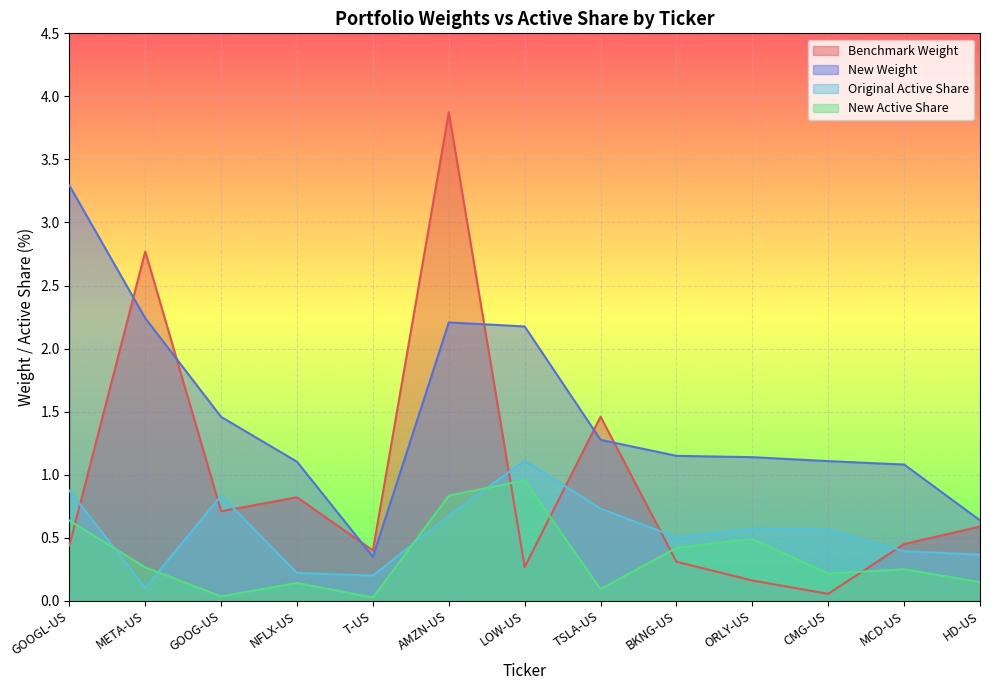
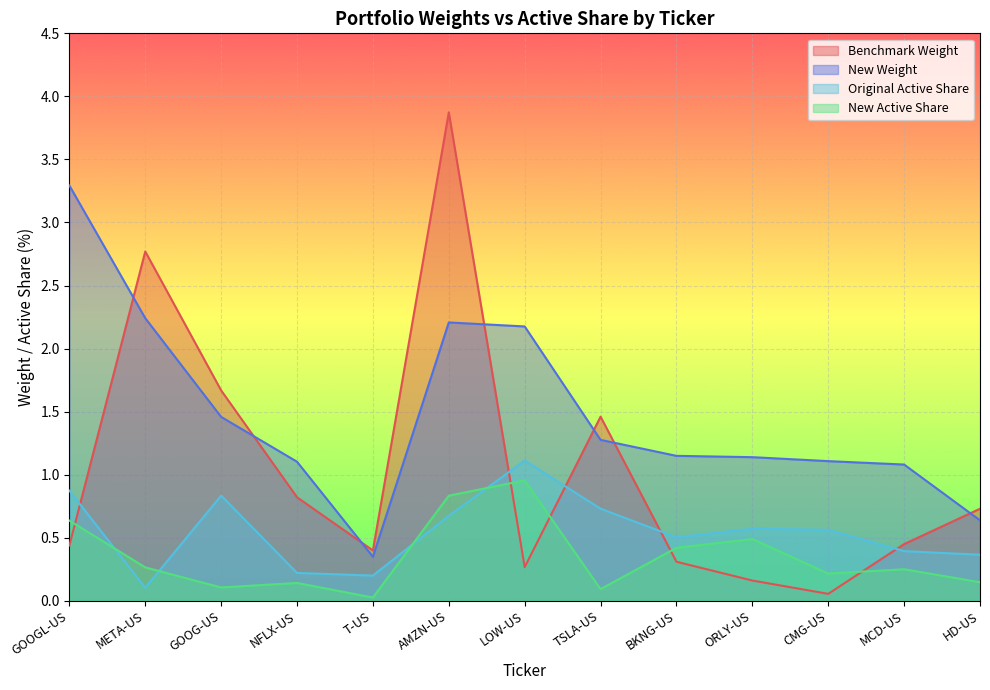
  {
    "Benchmark Weight": {
      "GOOGL-US": 0.44,
      "META-US": 2.77,
-     "GOOG-US": 0.71,
+     "GOOG-US": 1.67,
      "NFLX-US": 0.82,
      "T-US": 0.40,
      "AMZN-US": 3.87,
      "LOW-US": 0.27,
      "TSLA-US": 1.46,
      "BKNG-US": 0.31,
      "ORLY-US": 0.16,
      "CMG-US": 0.05,
      "MCD-US": 0.45,
-     "HD-US": 0.59
+     "HD-US": 0.73
    },
    "New Active Share": {
      "GOOGL-US": 0.64,
      "META-US": 0.26,
-     "GOOG-US": 0.03,
+     "GOOG-US": 0.11,
      "NFLX-US": 0.14,
      "T-US": 0.03,
      "AMZN-US": 0.83,
      "LOW-US": 0.95,
      "TSLA-US": 0.09,
      "BKNG-US": 0.42,
      "ORLY-US": 0.49,
      "CMG-US": 0.22,
      "MCD-US": 0.25,
      "HD-US": 0.15
    }
  }
